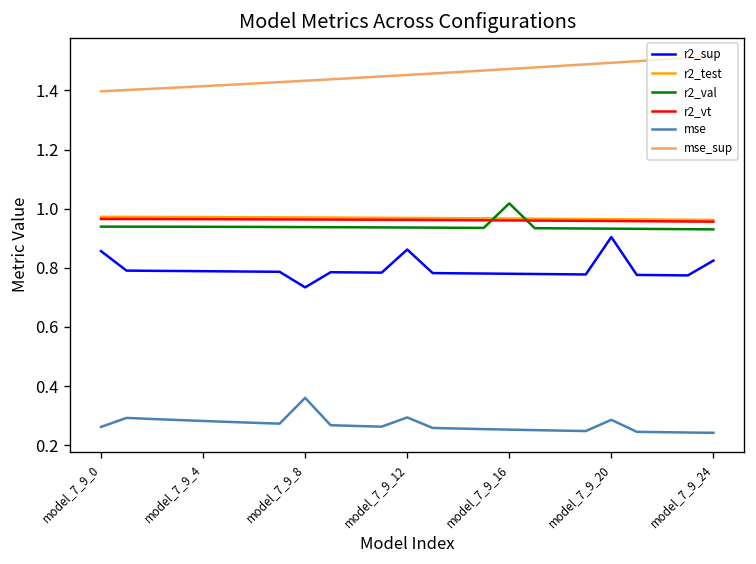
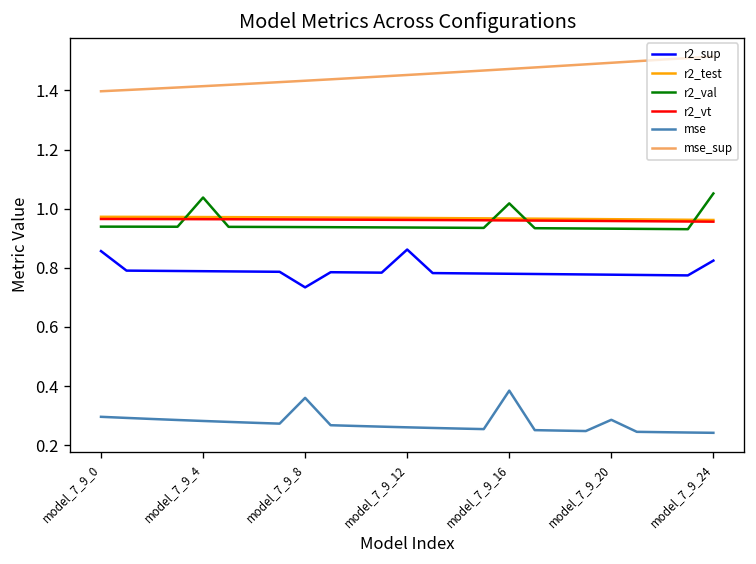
  {
    "r2_sup": {
      "model_7_9_0": 0.86,
      "model_7_9_4": 0.79,
      "model_7_9_8": 0.73,
      "model_7_9_12": 0.86,
      "model_7_9_16": 0.78,
-     "model_7_9_20": 0.90,
+     "model_7_9_20": 0.78,
      "model_7_9_24": 0.82
    },
    "r2_val": {
      "model_7_9_0": 0.94,
-     "model_7_9_4": 0.94,
+     "model_7_9_4": 1.04,
      "model_7_9_8": 0.94,
      "model_7_9_12": 0.94,
      "model_7_9_16": 1.02,
      "model_7_9_20": 0.93,
-     "model_7_9_24": 0.93
+     "model_7_9_24": 1.05
    },
    "mse": {
-     "model_7_9_0": 0.26,
+     "model_7_9_0": 0.30,
      "model_7_9_4": 0.28,
      "model_7_9_8": 0.36,
-     "model_7_9_12": 0.29,
-     "model_7_9_16": 0.25,
+     "model_7_9_12": 0.26,
+     "model_7_9_16": 0.38,
      "model_7_9_20": 0.29,
      "model_7_9_24": 0.24
    },
    "mse_sup": {
      "model_7_9_0": 1.40,
      "model_7_9_4": 1.41,
      "model_7_9_8": 1.43,
      "model_7_9_12": 1.45,
      "model_7_9_16": 1.47,
      "model_7_9_20": 1.49
    }
  }
